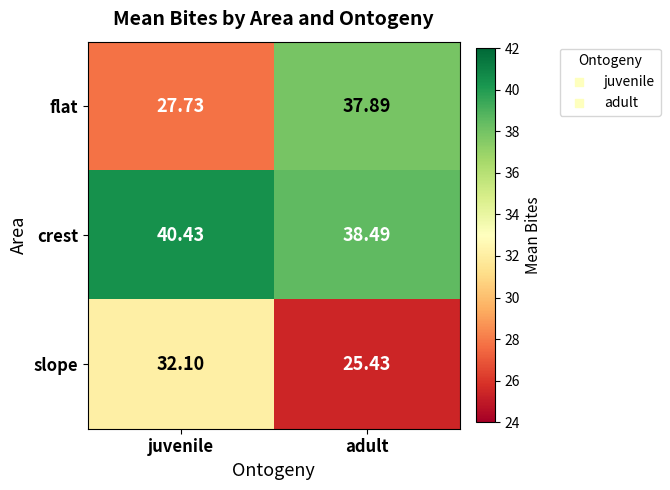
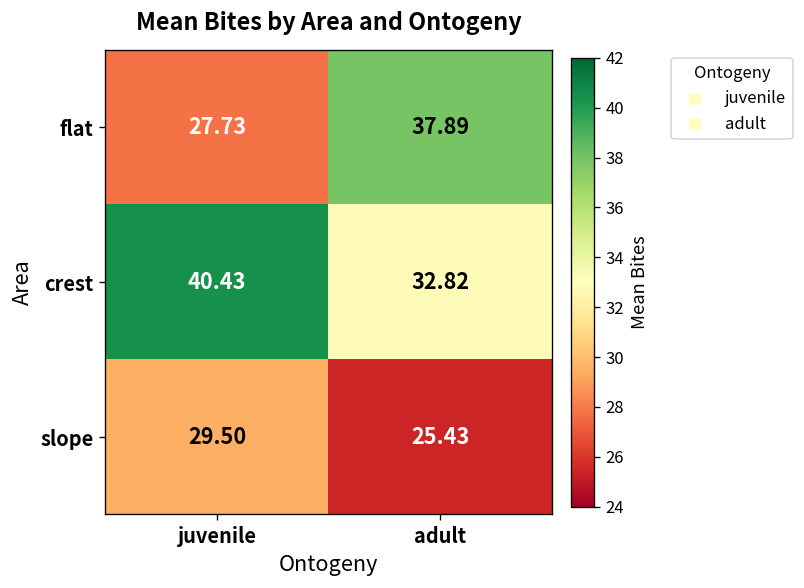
  {
    "flat": {
      "juvenile": 27.73,
      "adult": 37.89
    },
    "crest": {
      "juvenile": 40.43,
-     "adult": 38.49
+     "adult": 32.82
    },
    "slope": {
-     "juvenile": 32.10,
+     "juvenile": 29.50,
      "adult": 25.43
    }
  }
